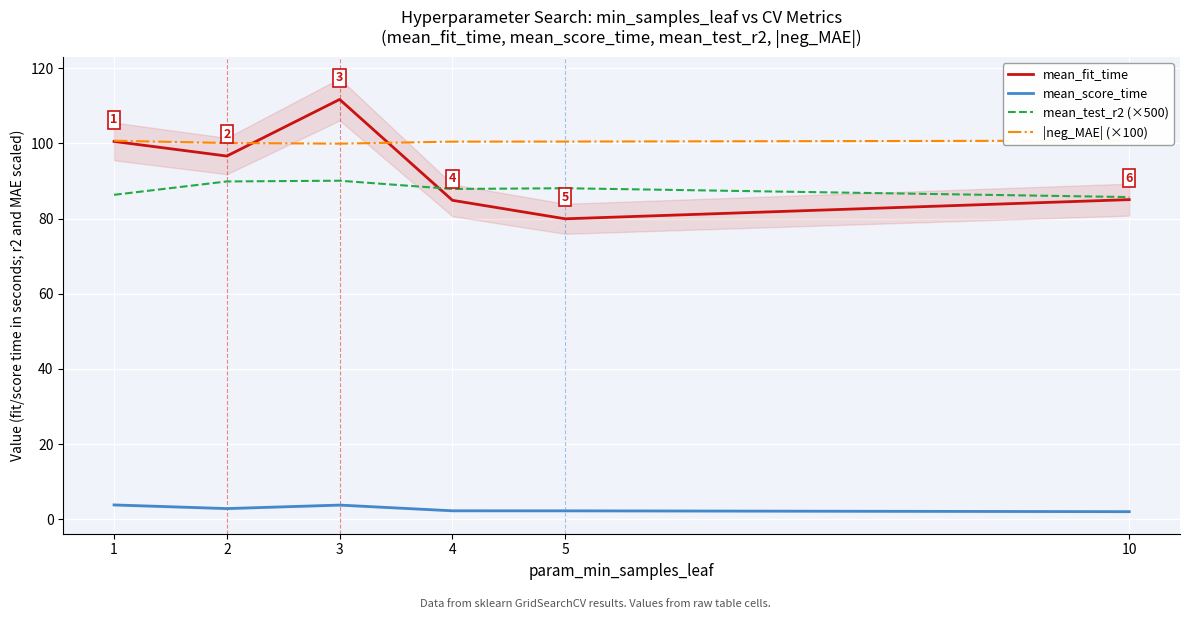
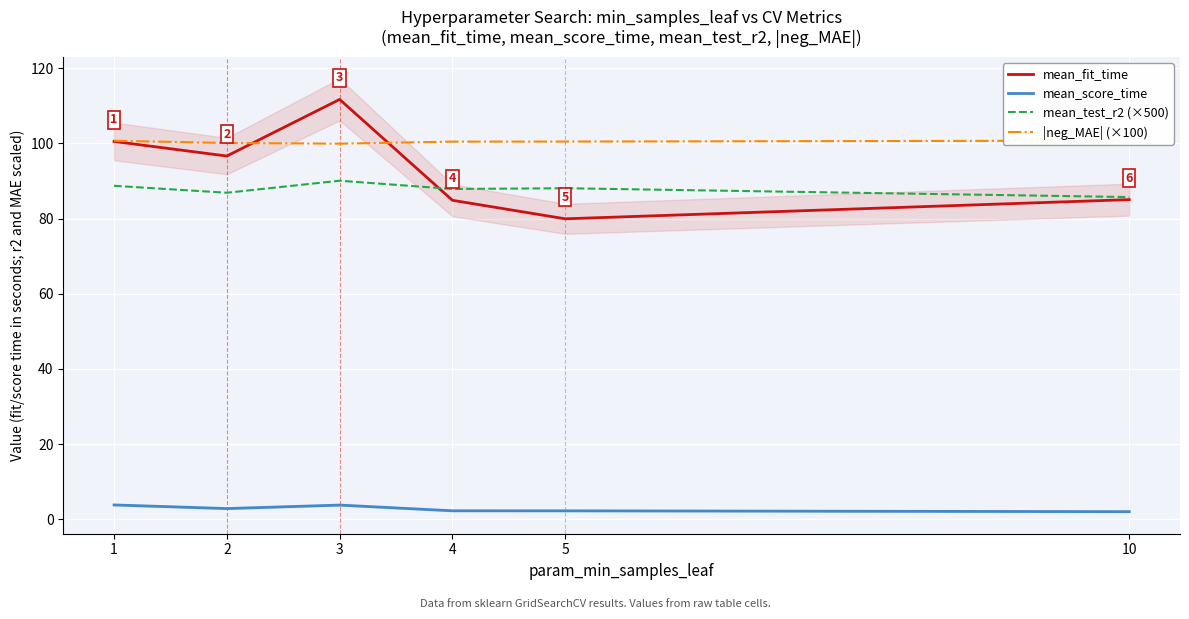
  {
    "mean_test_r2 (×500)": {
-     "1": 86,
-     "2": 90,
+     "1": 89,
+     "2": 87,
      "3": 90,
      "4": 88,
      "5": 88
    },
    "|neg_MAE| (×100)": {
      "3": 100,
      "4": 100,
      "5": 100
    }
  }
